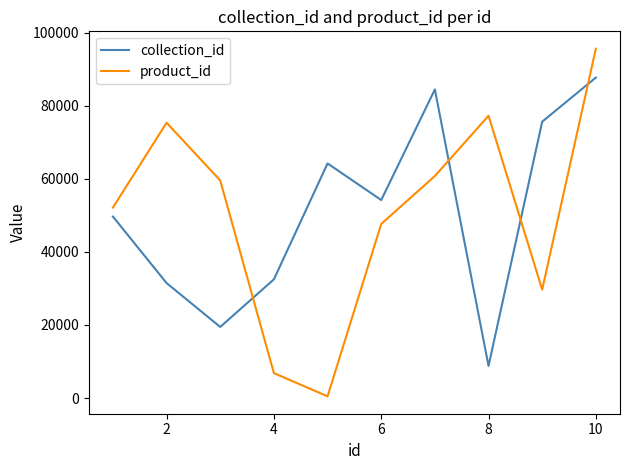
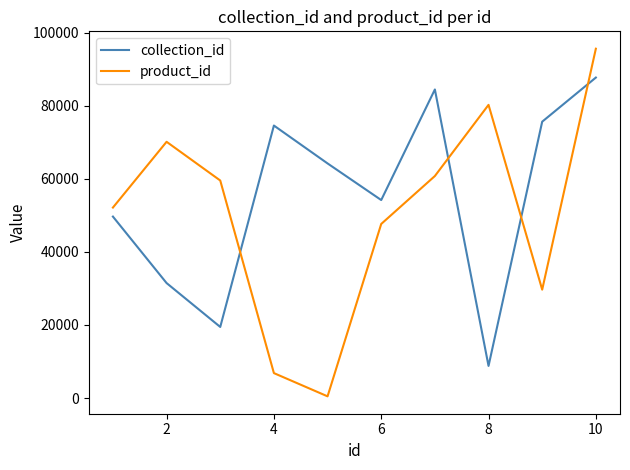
  {
    "collection_id": {
      "2": 31000,
-     "4": 32000,
+     "4": 75000,
      "6": 54000,
      "8": 9000,
      "10": 88000
    },
    "product_id": {
-     "2": 75000,
+     "2": 70000,
      "4": 7000,
      "6": 48000,
-     "8": 77000,
+     "8": 80000,
      "10": 96000
    }
  }
